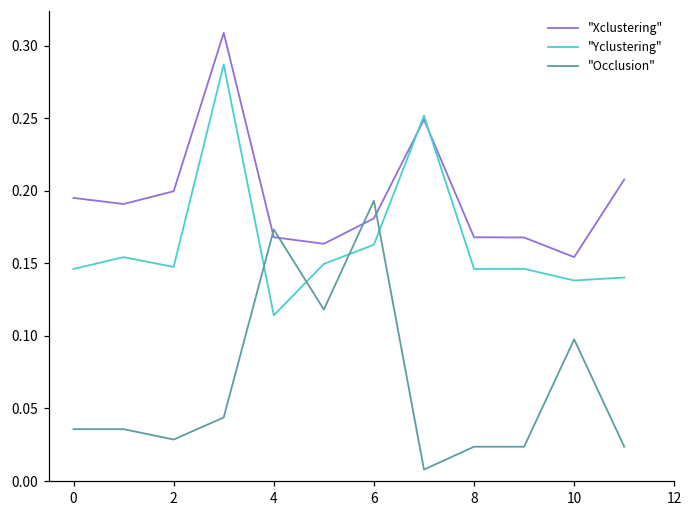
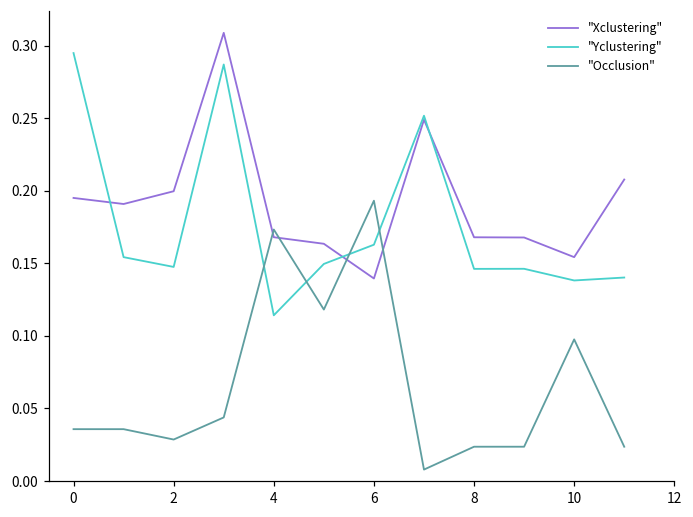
  {
    "\"Xclustering\"": {
      "0": 0.195,
      "2": 0.200,
      "4": 0.168,
-     "6": 0.181,
+     "6": 0.140,
      "8": 0.168,
      "10": 0.154
    },
    "\"Yclustering\"": {
-     "0": 0.146,
+     "0": 0.295,
      "2": 0.147,
      "4": 0.114,
      "6": 0.163,
      "8": 0.146,
      "10": 0.138
    },
    "\"Occlusion\"": {
      "0": 0.036,
      "2": 0.029,
      "4": 0.173,
      "6": 0.193,
      "8": 0.024,
      "10": 0.098
    }
  }
